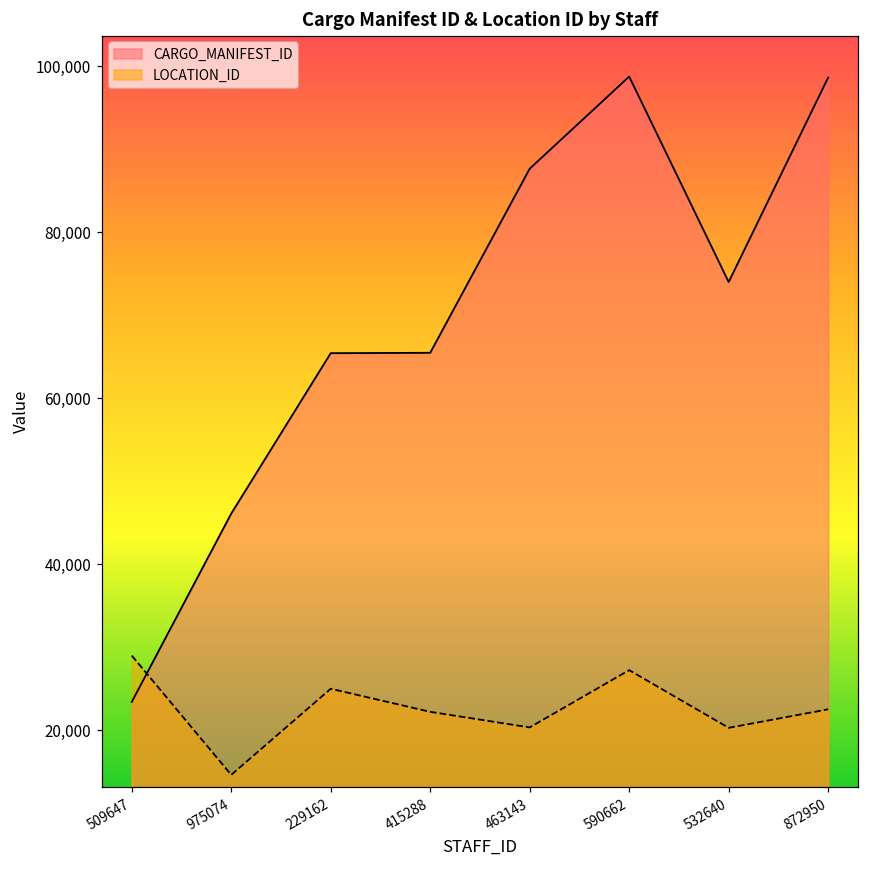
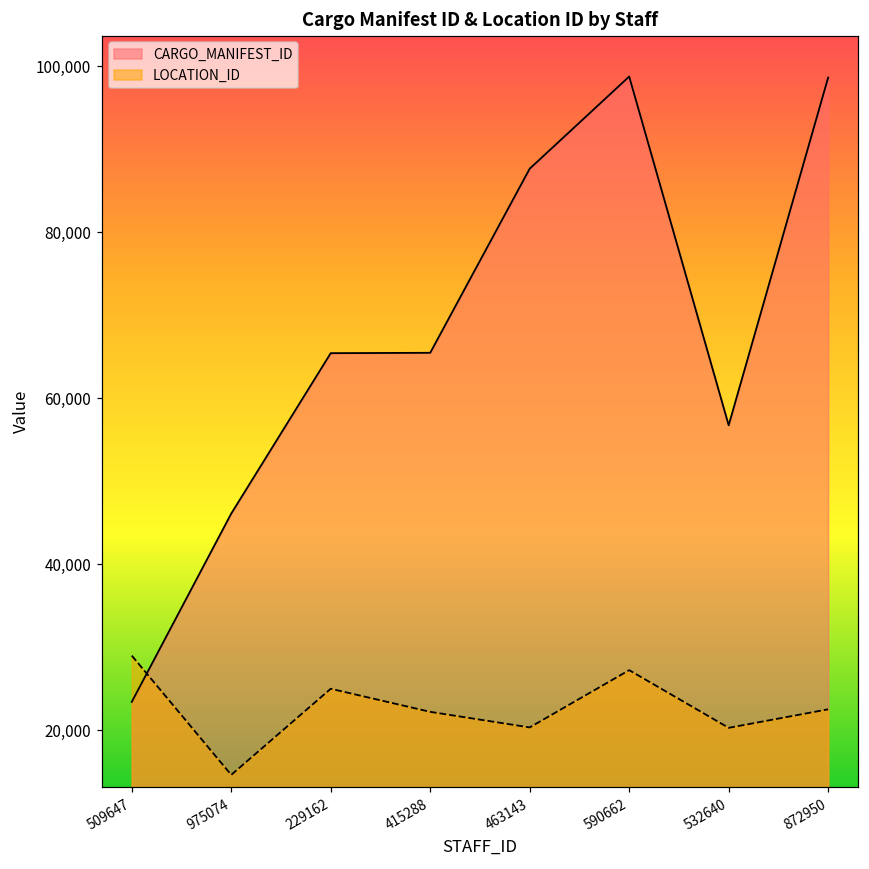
  {
    "CARGO_MANIFEST_ID": {
      "509647": "23,000",
      "975074": "46,000",
      "229162": "65,000",
      "415288": "65,000",
      "463143": "88,000",
      "590662": "99,000",
-     "532640": "74,000",
+     "532640": "57,000",
      "872950": "99,000"
    },
    "LOCATION_ID": {
      "509647": "29,000",
      "975074": "15,000",
      "229162": "25,000",
      "415288": "22,000",
      "463143": "20,000",
      "590662": "27,000",
      "532640": "20,000",
      "872950": "23,000"
    }
  }
